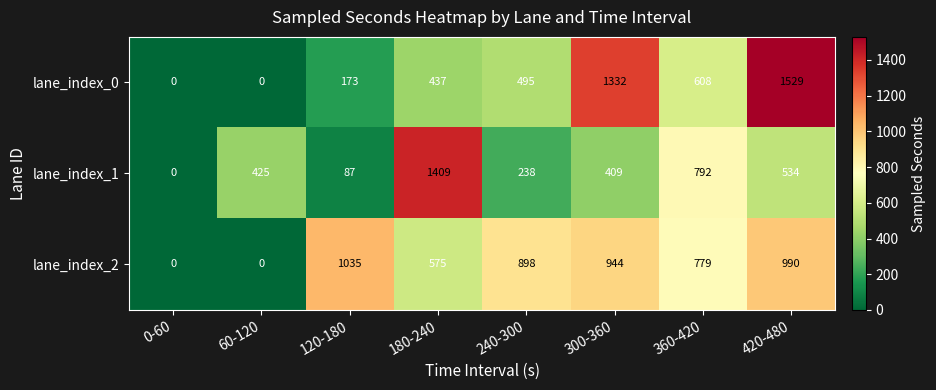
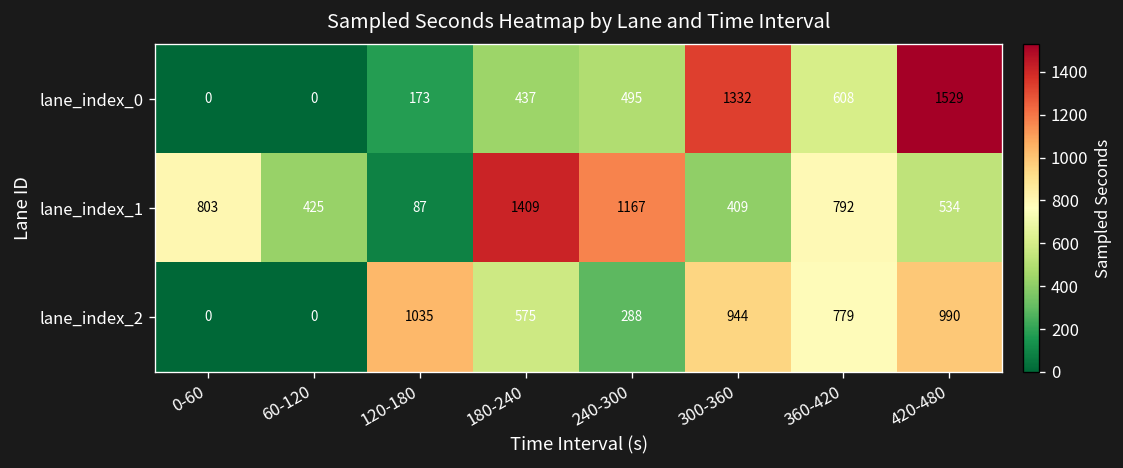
  {
    "lane_index_0": {
      "0-60": 0,
      "60-120": 0,
      "120-180": 173,
      "180-240": 437,
      "240-300": 495,
      "300-360": 1332,
      "360-420": 608,
      "420-480": 1529
    },
    "lane_index_1": {
-     "0-60": 0,
+     "0-60": 803,
      "60-120": 425,
      "120-180": 87,
      "180-240": 1409,
-     "240-300": 238,
+     "240-300": 1167,
      "300-360": 409,
      "360-420": 792,
      "420-480": 534
    },
    "lane_index_2": {
      "0-60": 0,
      "60-120": 0,
      "120-180": 1035,
      "180-240": 575,
-     "240-300": 898,
+     "240-300": 288,
      "300-360": 944,
      "360-420": 779,
      "420-480": 990
    }
  }
